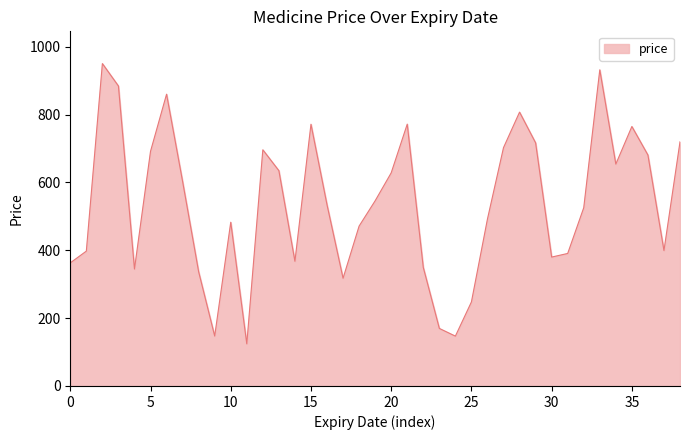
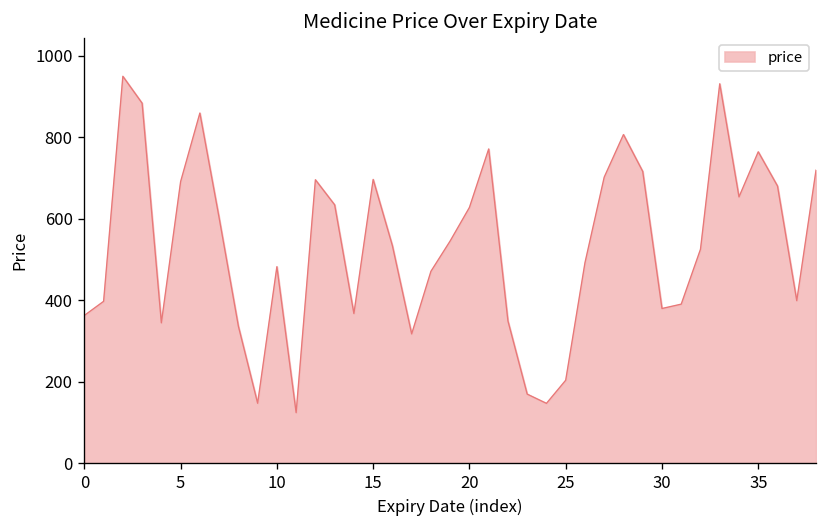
  {
    "0": 360,
    "5": 690,
    "10": 480,
-   "15": 770,
+   "15": 700,
    "20": 630,
-   "25": 250,
+   "25": 200,
    "30": 380,
    "35": 760
  }
